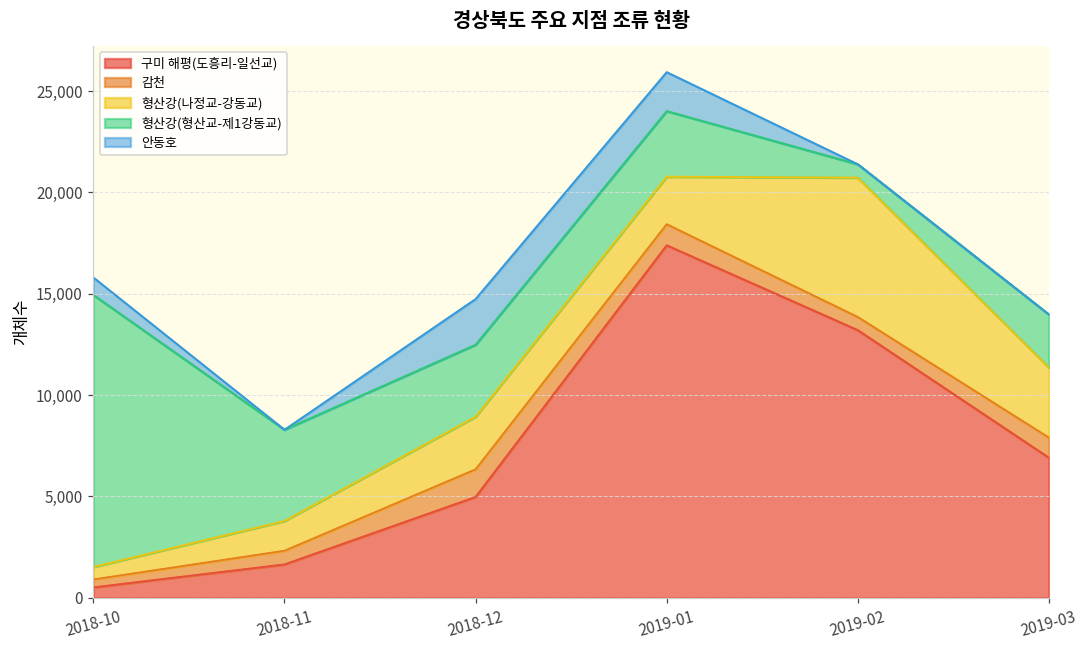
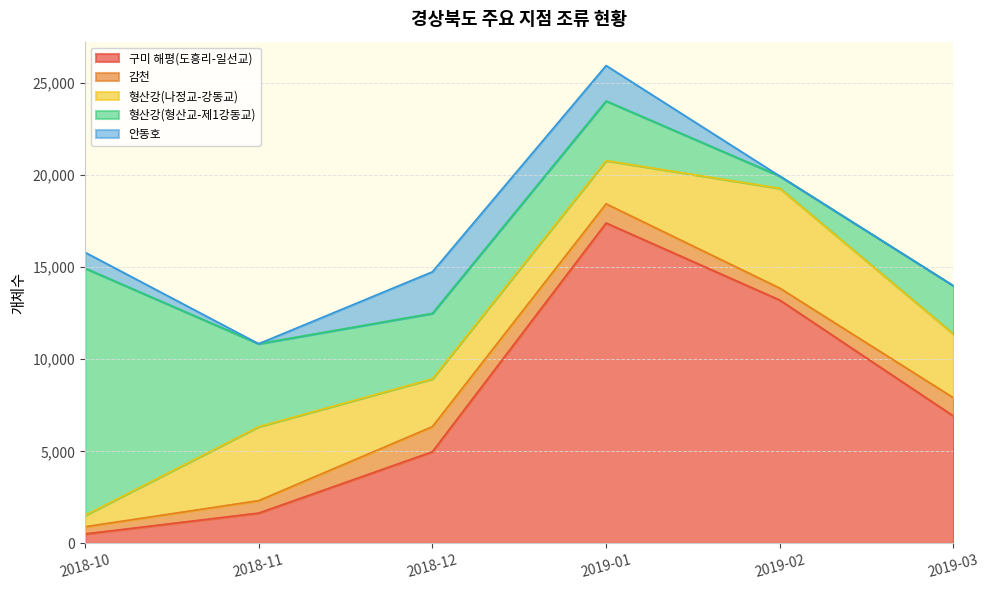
  {
    "형산강(나정교-강동교)": {
      "2018-10": "600",
-     "2018-11": "1,500",
+     "2018-11": "4,000",
      "2018-12": "2,600",
      "2019-01": "2,300",
-     "2019-02": "6,900",
+     "2019-02": "5,400",
      "2019-03": "3,500"
    },
    "형산강(형산교-제1강동교)": {
      "2018-10": "13,400",
      "2018-12": "3,600",
      "2019-01": "3,200"
    },
    "안동호": {
      "2018-10": "900",
      "2018-12": "2,300",
      "2019-01": "1,900"
    }
  }
